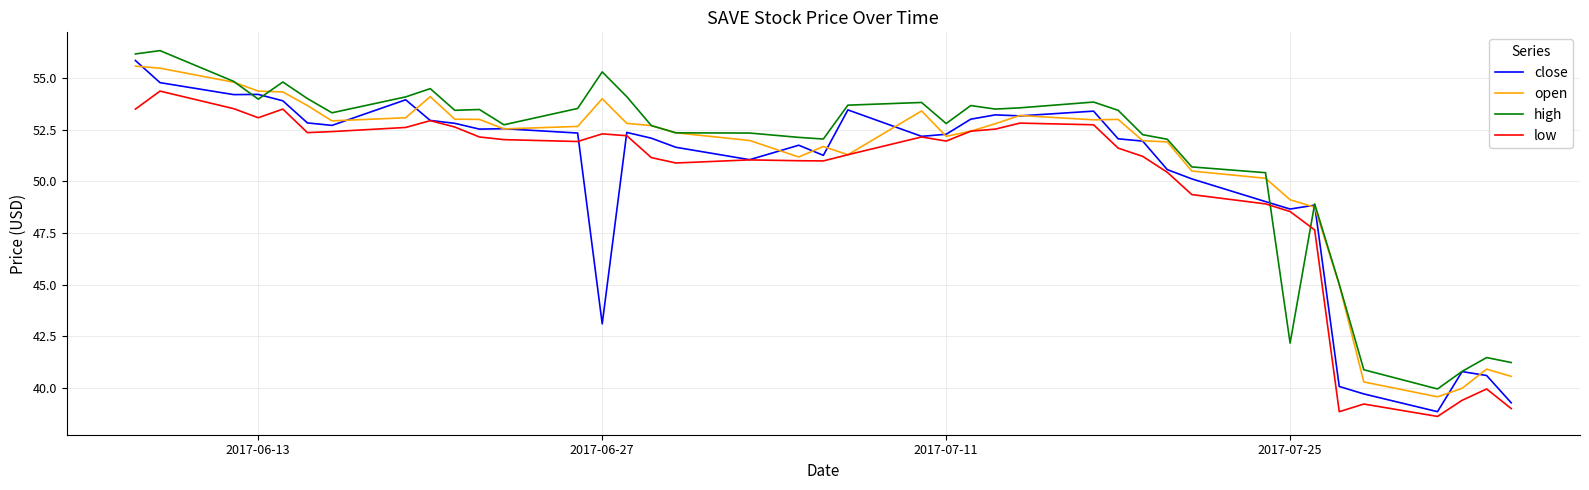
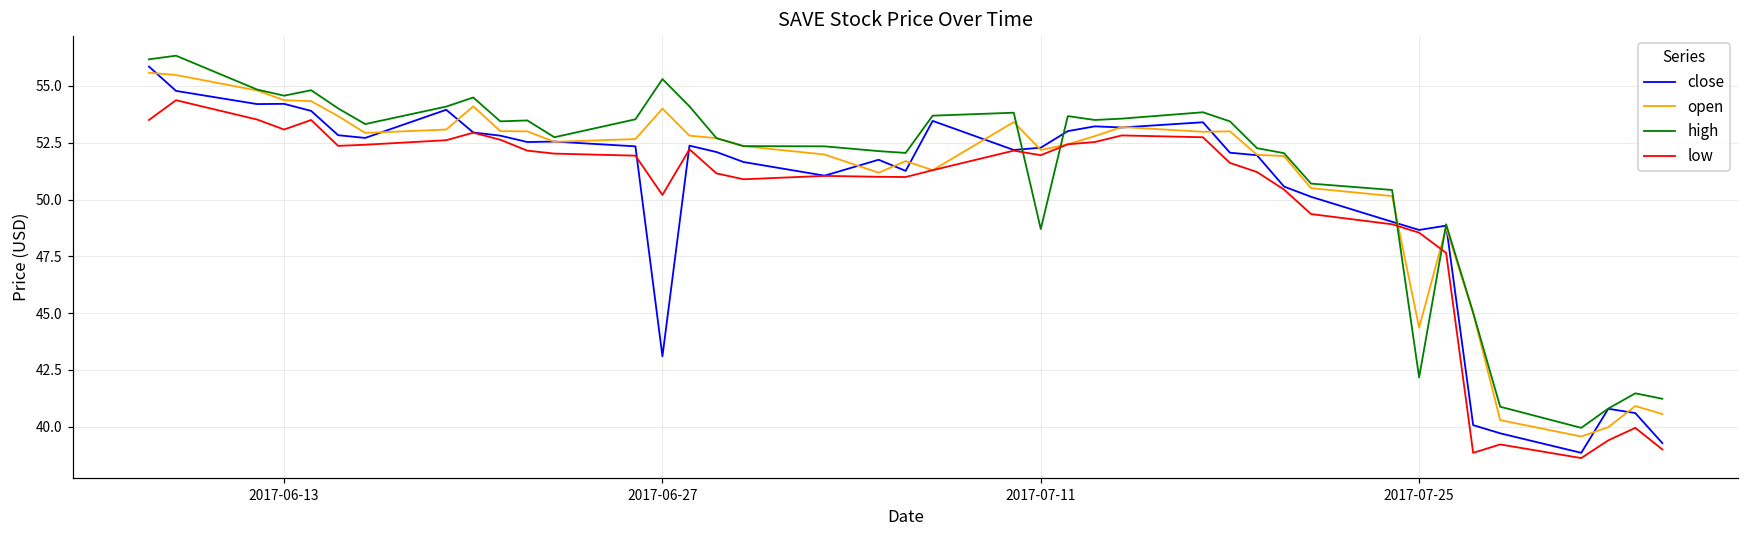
  {
    "close": {
      "2017-06-13": 54.2,
      "2017-06-27": 43.1
    },
    "open": {
      "2017-06-13": 54.4,
      "2017-06-27": 54.0,
-     "2017-07-25": 49.1
+     "2017-07-25": 44.4
    },
    "high": {
-     "2017-06-13": 54.0,
+     "2017-06-13": 54.6,
      "2017-06-27": 55.3,
-     "2017-07-11": 52.8,
+     "2017-07-11": 48.7,
      "2017-07-25": 42.2
    },
    "low": {
      "2017-06-13": 53.1,
-     "2017-06-27": 52.3,
+     "2017-06-27": 50.2,
      "2017-07-11": 52.0
    }
  }
